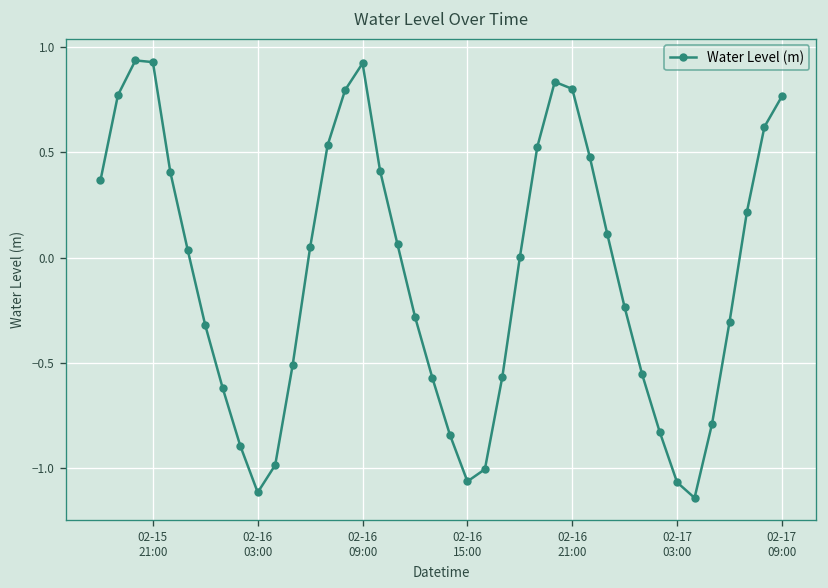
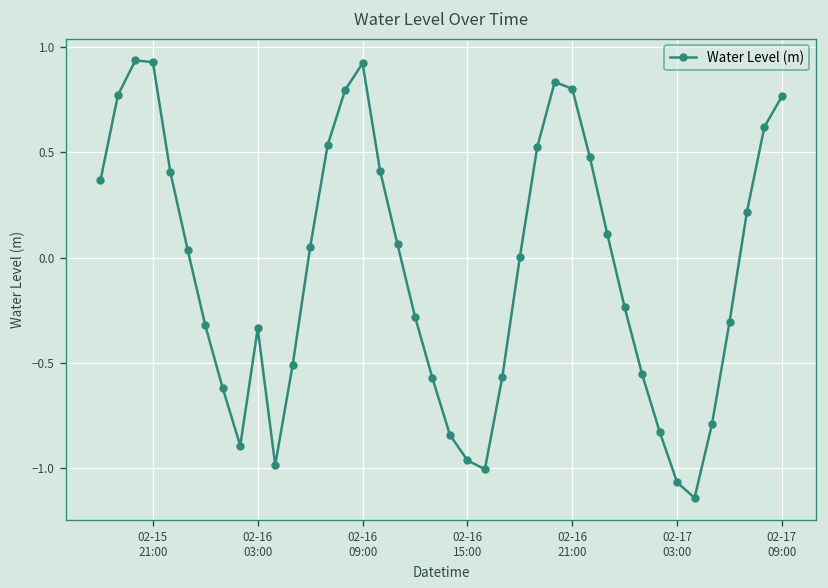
  {
    "02-15 21:00": 0.93,
-   "02-16 03:00": -1.12,
+   "02-16 03:00": -0.34,
    "02-16 09:00": 0.92,
-   "02-16 15:00": -1.06,
+   "02-16 15:00": -0.96,
    "02-16 21:00": 0.80,
    "02-17 03:00": -1.07,
    "02-17 09:00": 0.77
  }
